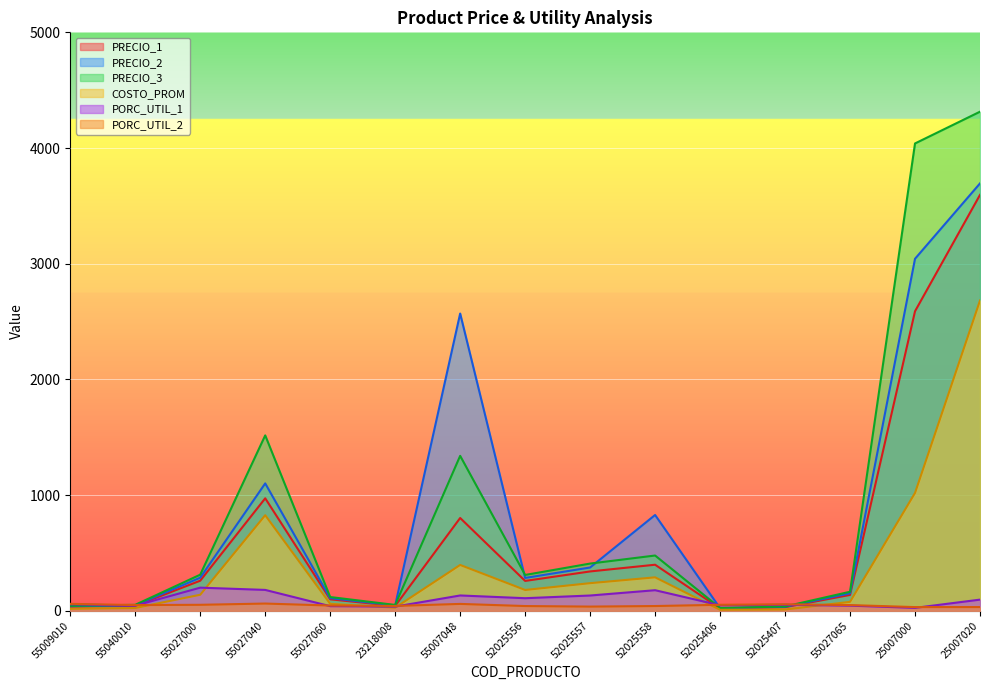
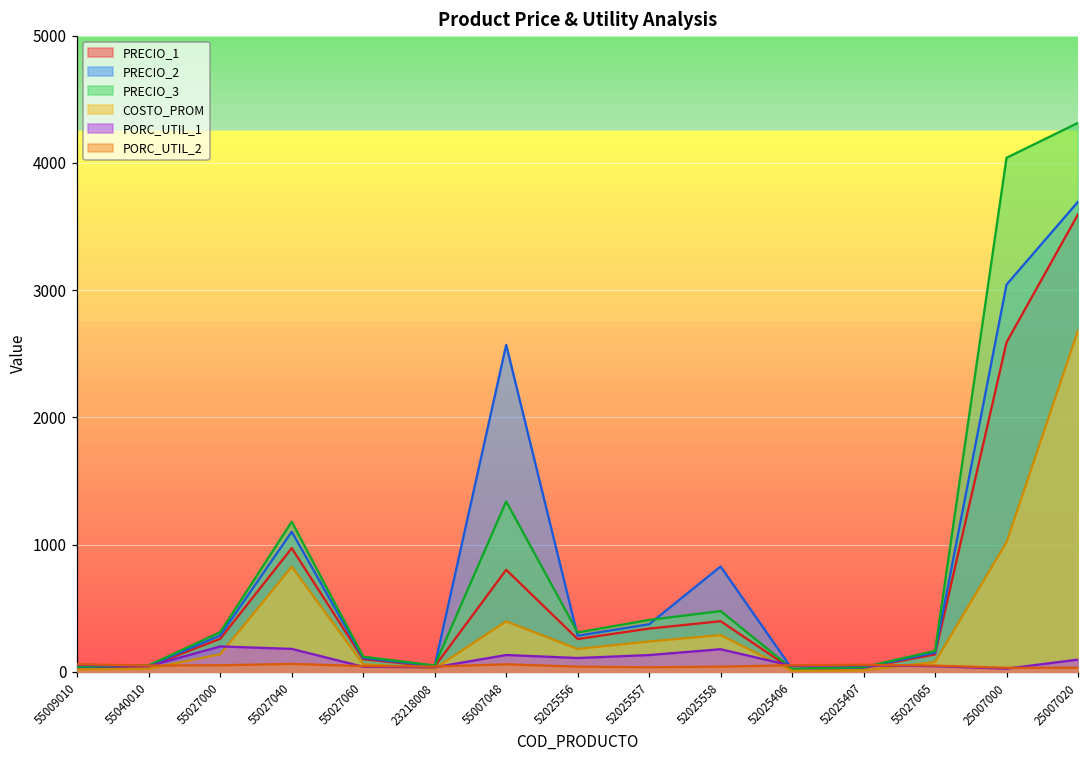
  {
    "PRECIO_2": {
      "55027000": 290,
      "55027040": 1100,
      "55007048": 2570,
      "52025556": 280,
      "52025557": 370,
      "52025558": 830,
      "25007000": 3040,
      "25007020": 3690
    },
    "PRECIO_3": {
      "55027000": 310,
-     "55027040": 1520,
+     "55027040": 1180,
      "55007048": 1340,
      "52025556": 310,
      "52025557": 410,
      "52025558": 480,
      "25007000": 4040,
      "25007020": 4310
    },
    "PORC_UTIL_1": {
      "55027000": 200,
      "55027040": 180,
      "55007048": 130,
      "52025556": 110,
      "52025557": 130,
      "52025558": 180,
      "25007020": 100
    }
  }
